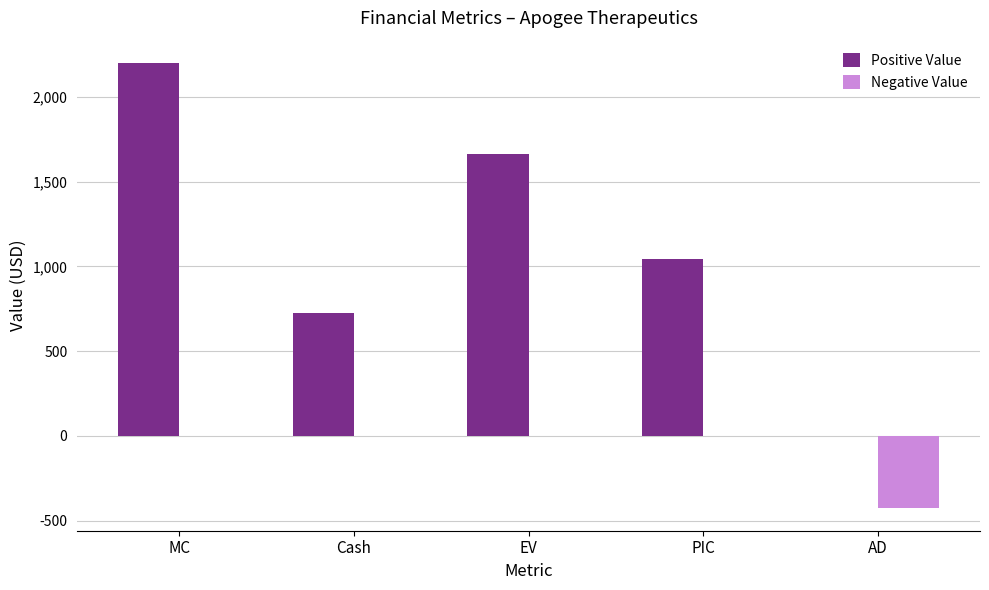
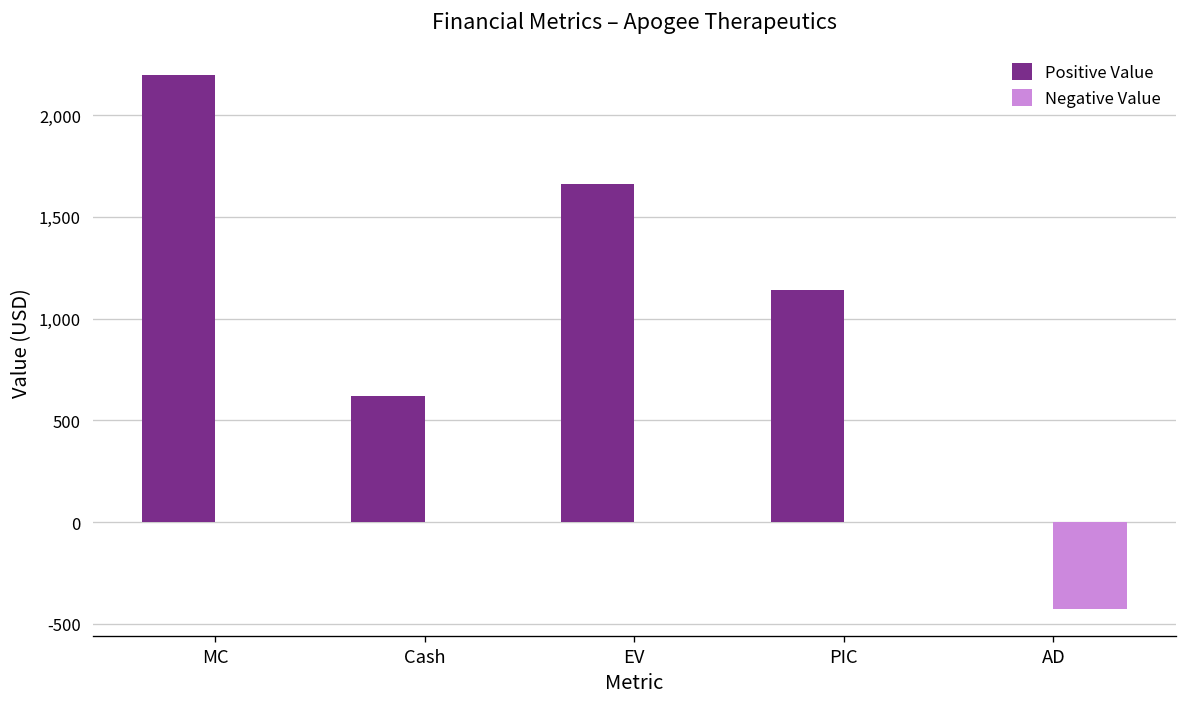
  {
    "Positive Value": {
      "MC": "2,200",
-     "Cash": "720",
+     "Cash": "620",
      "EV": "1,660",
-     "PIC": "1,050",
+     "PIC": "1,140",
      "AD": "0"
    },
    "Negative Value": {
      "MC": "0",
      "Cash": "0",
      "EV": "0",
      "PIC": "0",
      "AD": "-430"
    }
  }
